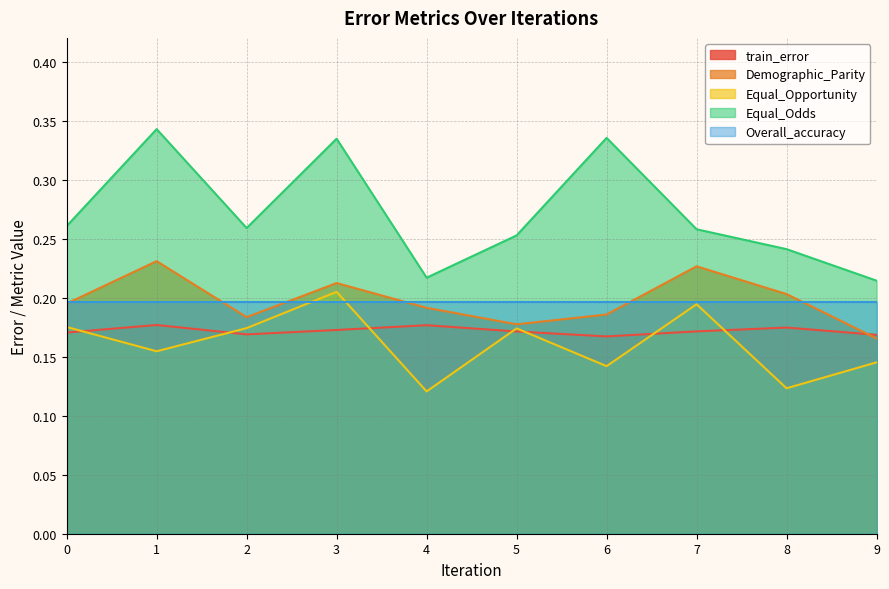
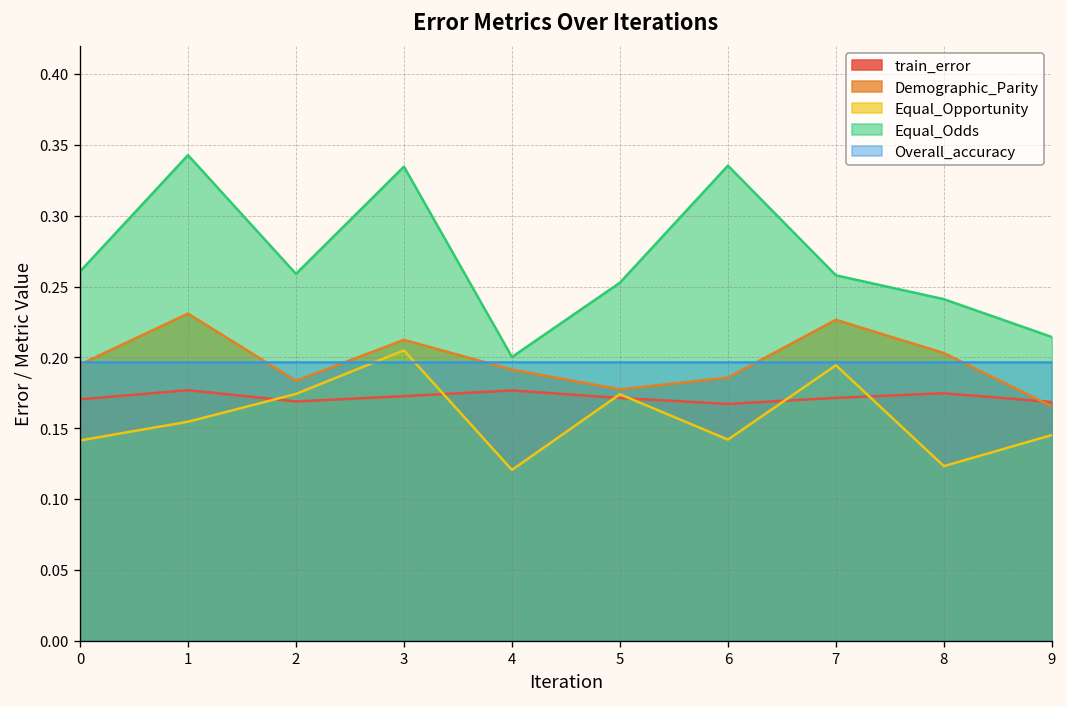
  {
    "Equal_Opportunity": {
-     "0": 0.175,
+     "0": 0.141,
      "1": 0.155,
      "2": 0.174,
      "3": 0.205,
      "4": 0.121,
      "5": 0.174,
      "6": 0.142,
      "8": 0.123,
      "9": 0.145
    },
    "Equal_Odds": {
      "0": 0.261,
      "1": 0.343,
      "2": 0.259,
      "3": 0.335,
-     "4": 0.217,
+     "4": 0.200,
      "5": 0.253,
      "6": 0.335,
      "7": 0.258,
      "8": 0.241,
      "9": 0.214
    },
    "Overall_accuracy": {
      "1": 0.196,
      "2": 0.196,
      "3": 0.196,
      "4": 0.196,
      "5": 0.196,
      "6": 0.196,
      "8": 0.196,
      "9": 0.196
    }
  }
